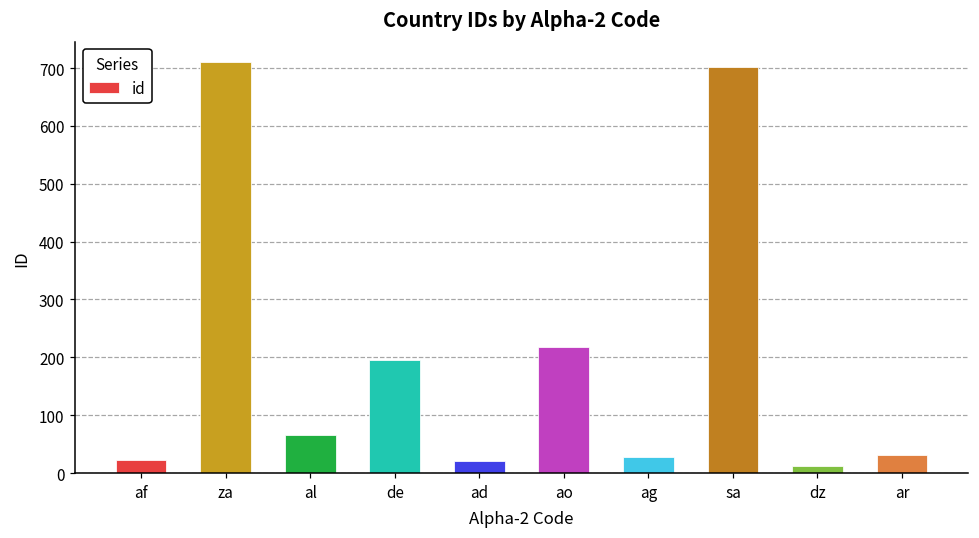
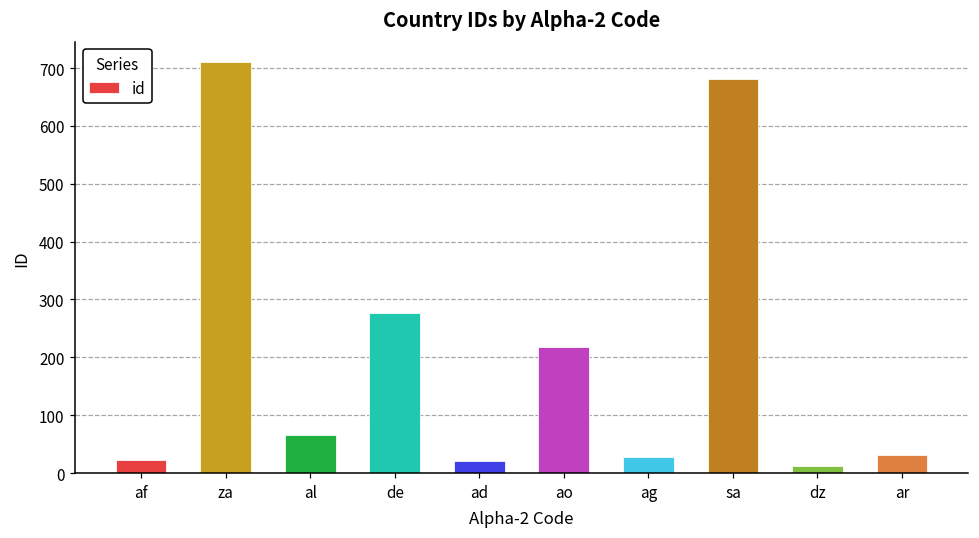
  {
    "af": 20,
    "za": 710,
    "al": 70,
-   "de": 200,
+   "de": 280,
    "ad": 20,
    "ao": 220,
    "ag": 30,
-   "sa": 700,
+   "sa": 680,
    "dz": 10,
    "ar": 30
  }
